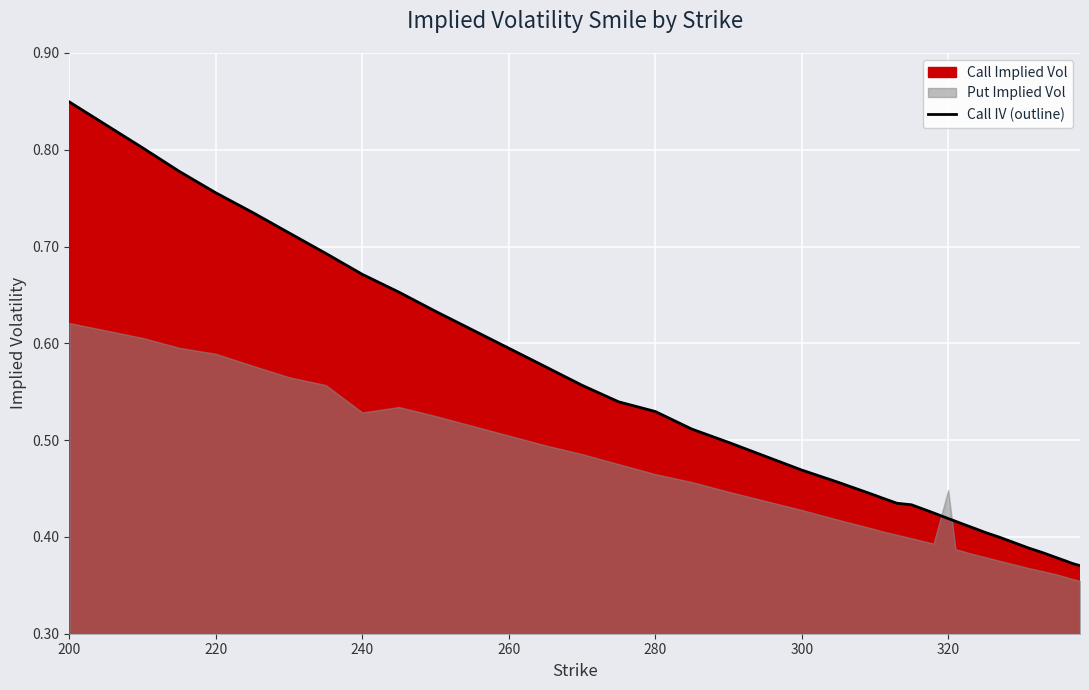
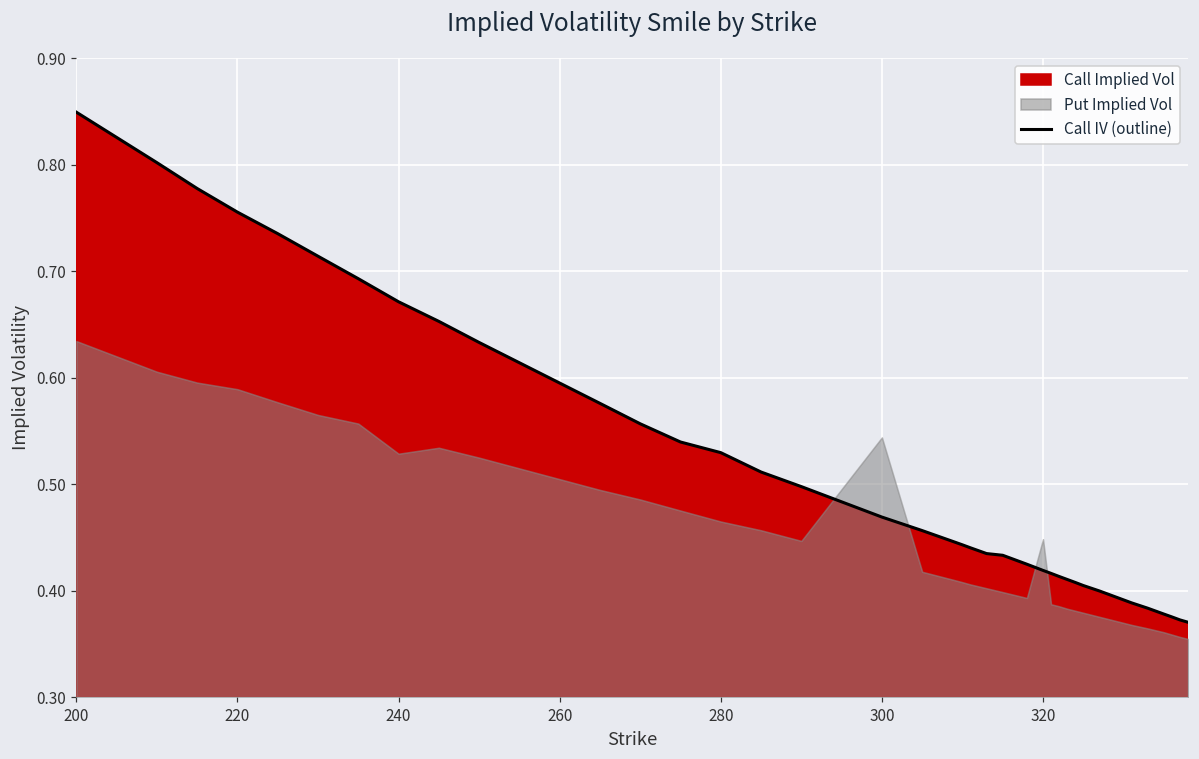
  {
    "Call Implied Vol": {
      "200": 0.85,
      "220": 0.76,
      "240": 0.67,
      "280": 0.53,
      "300": 0.47,
      "320": 0.42
    },
    "Put Implied Vol": {
-     "200": 0.62,
+     "200": 0.63,
      "220": 0.59,
      "240": 0.53,
      "280": 0.46,
-     "300": 0.43,
+     "300": 0.54,
      "320": 0.45
    }
  }
